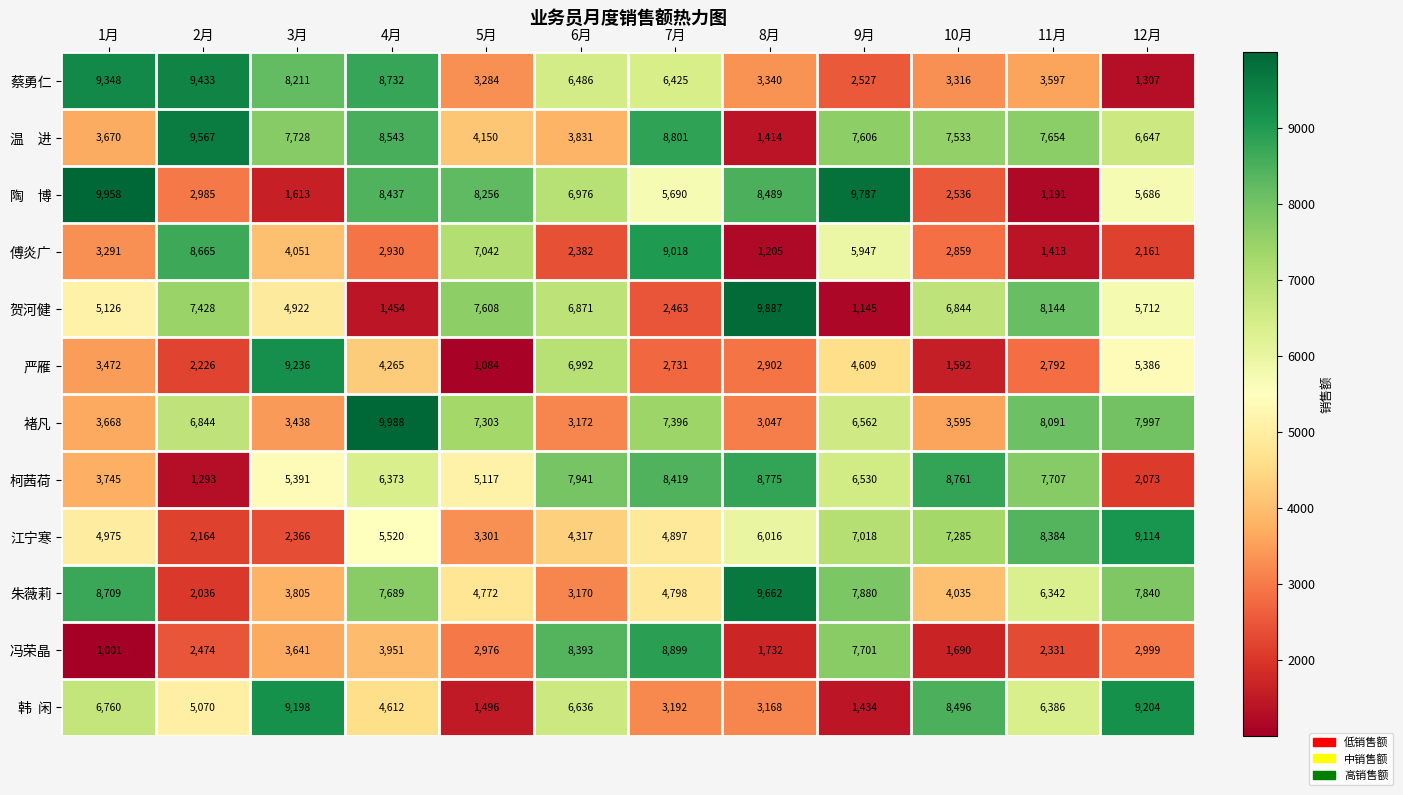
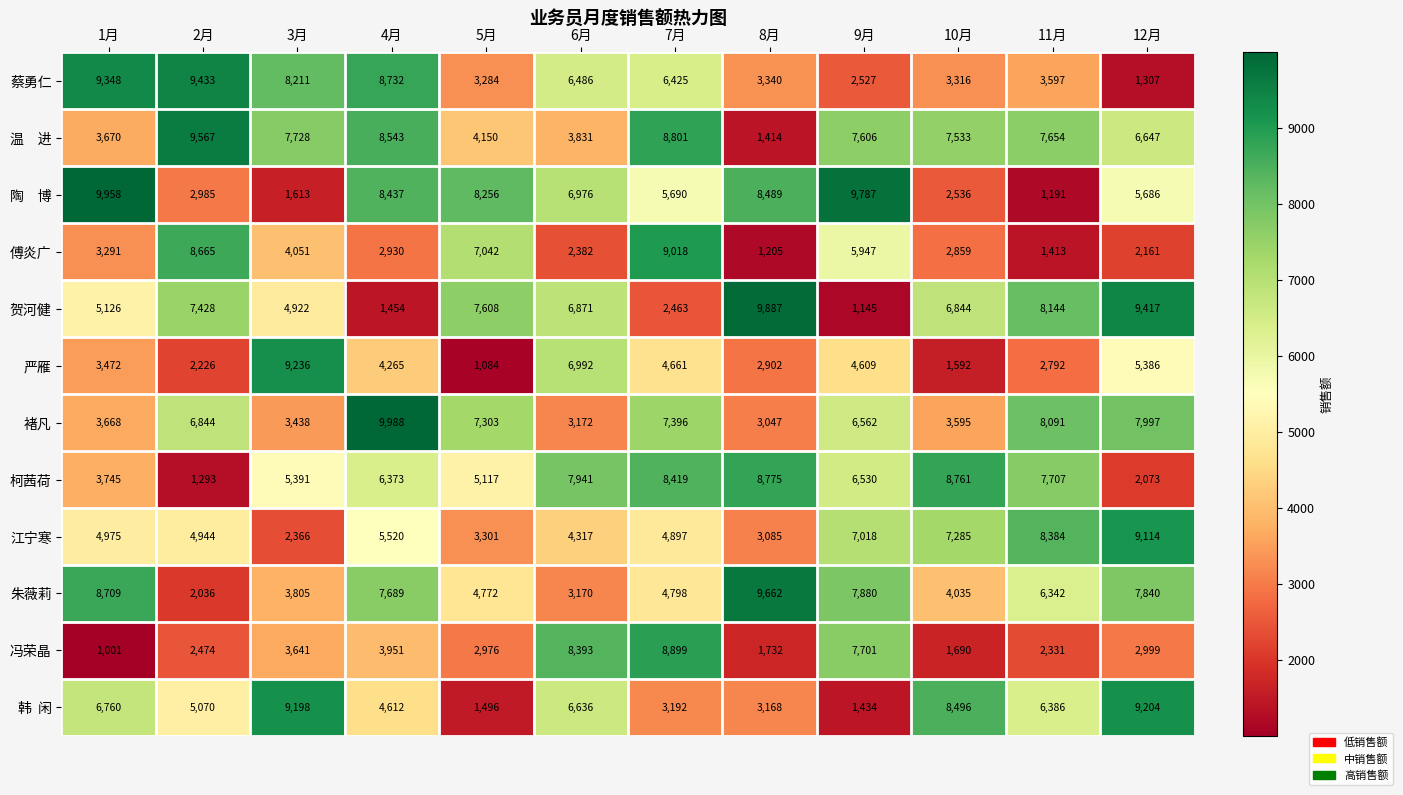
  {
    "蔡勇仁": {
      "1月": "9,348",
      "2月": "9,433",
      "3月": "8,211",
      "4月": "8,732",
      "5月": "3,284",
      "6月": "6,486",
      "7月": "6,425",
      "8月": "3,340",
      "9月": "2,527",
      "10月": "3,316",
      "11月": "3,597",
      "12月": "1,307"
    },
    "温 进": {
      "1月": "3,670",
      "2月": "9,567",
      "3月": "7,728",
      "4月": "8,543",
      "5月": "4,150",
      "6月": "3,831",
      "7月": "8,801",
      "8月": "1,414",
      "9月": "7,606",
      "10月": "7,533",
      "11月": "7,654",
      "12月": "6,647"
    },
    "陶 博": {
      "1月": "9,958",
      "2月": "2,985",
      "3月": "1,613",
      "4月": "8,437",
      "5月": "8,256",
      "6月": "6,976",
      "7月": "5,690",
      "8月": "8,489",
      "9月": "9,787",
      "10月": "2,536",
      "11月": "1,191",
      "12月": "5,686"
    },
    "傅炎广": {
      "1月": "3,291",
      "2月": "8,665",
      "3月": "4,051",
      "4月": "2,930",
      "5月": "7,042",
      "6月": "2,382",
      "7月": "9,018",
      "8月": "1,205",
      "9月": "5,947",
      "10月": "2,859",
      "11月": "1,413",
      "12月": "2,161"
    },
    "贺河健": {
      "1月": "5,126",
      "2月": "7,428",
      "3月": "4,922",
      "4月": "1,454",
      "5月": "7,608",
      "6月": "6,871",
      "7月": "2,463",
      "8月": "9,887",
      "9月": "1,145",
      "10月": "6,844",
      "11月": "8,144",
-     "12月": "5,712"
+     "12月": "9,417"
    },
    "严雁": {
      "1月": "3,472",
      "2月": "2,226",
      "3月": "9,236",
      "4月": "4,265",
      "5月": "1,084",
      "6月": "6,992",
-     "7月": "2,731",
+     "7月": "4,661",
      "8月": "2,902",
      "9月": "4,609",
      "10月": "1,592",
      "11月": "2,792",
      "12月": "5,386"
    },
    "褚凡": {
      "1月": "3,668",
      "2月": "6,844",
      "3月": "3,438",
      "4月": "9,988",
      "5月": "7,303",
      "6月": "3,172",
      "7月": "7,396",
      "8月": "3,047",
      "9月": "6,562",
      "10月": "3,595",
      "11月": "8,091",
      "12月": "7,997"
    },
    "柯茜荷": {
      "1月": "3,745",
      "2月": "1,293",
      "3月": "5,391",
      "4月": "6,373",
      "5月": "5,117",
      "6月": "7,941",
      "7月": "8,419",
      "8月": "8,775",
      "9月": "6,530",
      "10月": "8,761",
      "11月": "7,707",
      "12月": "2,073"
    },
    "江宁寒": {
      "1月": "4,975",
-     "2月": "2,164",
+     "2月": "4,944",
      "3月": "2,366",
      "4月": "5,520",
      "5月": "3,301",
      "6月": "4,317",
      "7月": "4,897",
-     "8月": "6,016",
+     "8月": "3,085",
      "9月": "7,018",
      "10月": "7,285",
      "11月": "8,384",
      "12月": "9,114"
    },
    "朱薇莉": {
      "1月": "8,709",
      "2月": "2,036",
      "3月": "3,805",
      "4月": "7,689",
      "5月": "4,772",
      "6月": "3,170",
      "7月": "4,798",
      "8月": "9,662",
      "9月": "7,880",
      "10月": "4,035",
      "11月": "6,342",
      "12月": "7,840"
    },
    "冯荣晶": {
      "1月": "1,001",
      "2月": "2,474",
      "3月": "3,641",
      "4月": "3,951",
      "5月": "2,976",
      "6月": "8,393",
      "7月": "8,899",
      "8月": "1,732",
      "9月": "7,701",
      "10月": "1,690",
      "11月": "2,331",
      "12月": "2,999"
    },
    "韩 闲": {
      "1月": "6,760",
      "2月": "5,070",
      "3月": "9,198",
      "4月": "4,612",
      "5月": "1,496",
      "6月": "6,636",
      "7月": "3,192",
      "8月": "3,168",
      "9月": "1,434",
      "10月": "8,496",
      "11月": "6,386",
      "12月": "9,204"
    }
  }
